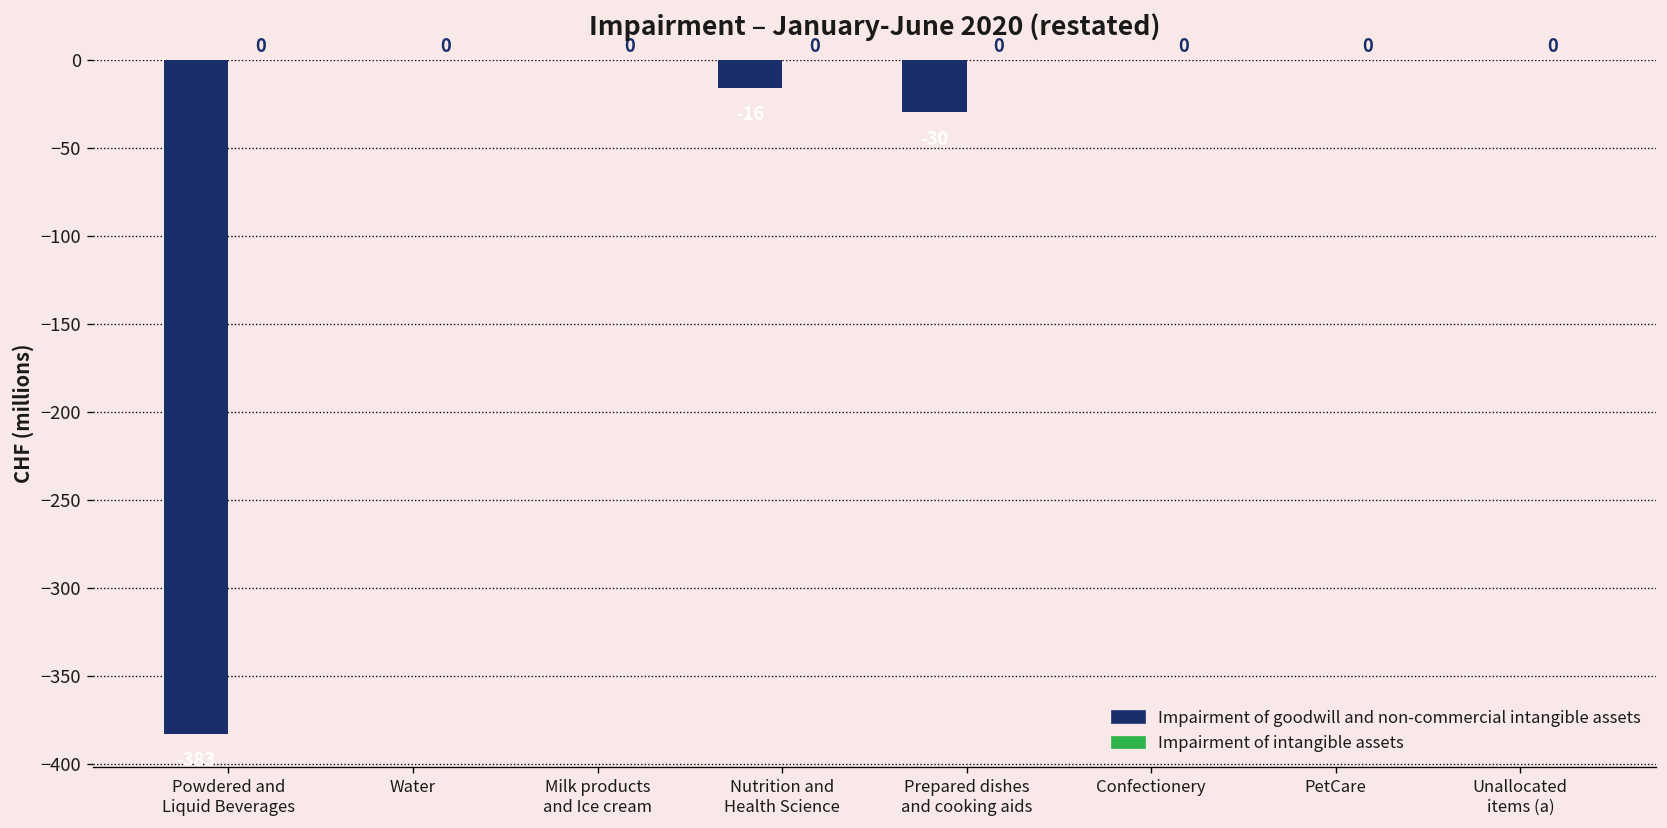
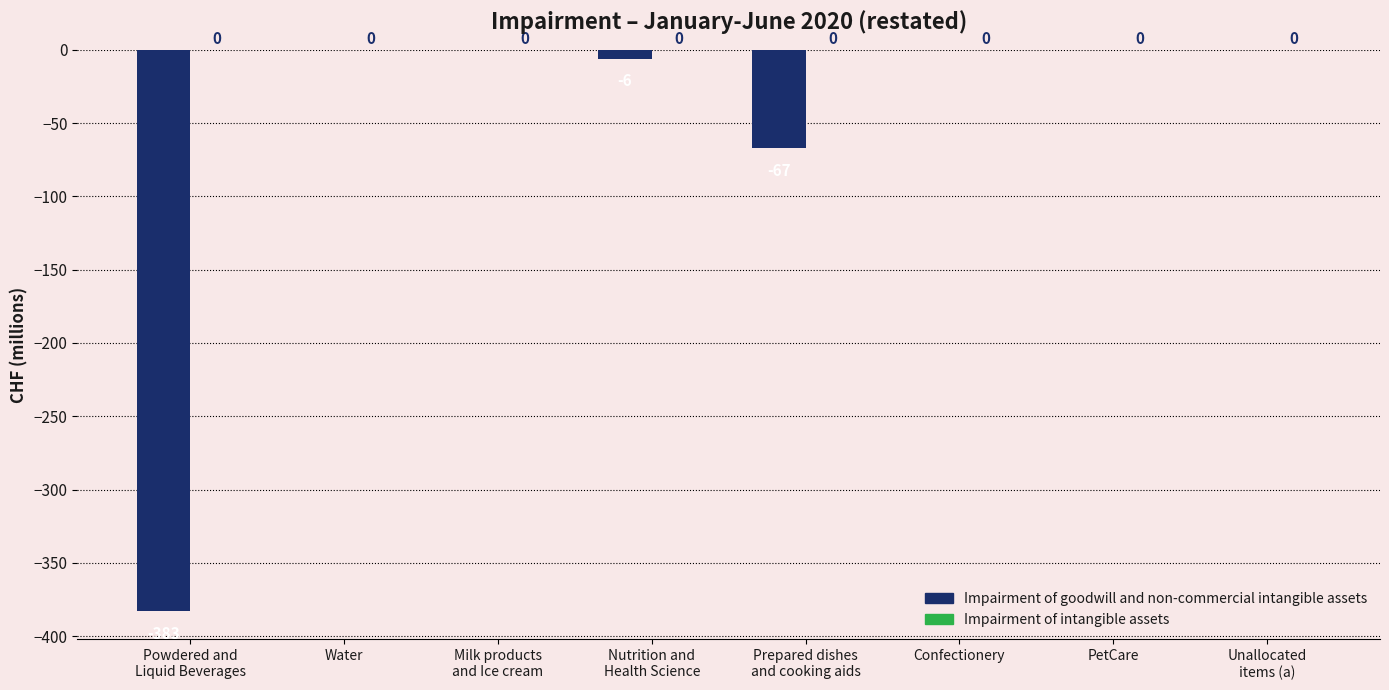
  {
    "Impairment of goodwill and non-commercial intangible assets": {
      "Powdered and Liquid Beverages": -383,
      "Water": 0,
      "Milk products and Ice cream": 0,
-     "Nutrition and Health Science": -16,
-     "Prepared dishes and cooking aids": -30,
+     "Nutrition and Health Science": -6,
+     "Prepared dishes and cooking aids": -67,
      "Confectionery": 0,
      "PetCare": 0,
      "Unallocated items (a)": 0
    },
    "Impairment of intangible assets": {
      "Powdered and Liquid Beverages": 0,
      "Water": 0,
      "Milk products and Ice cream": 0,
      "Nutrition and Health Science": 0,
      "Prepared dishes and cooking aids": 0,
      "Confectionery": 0,
      "PetCare": 0,
      "Unallocated items (a)": 0
    }
  }
